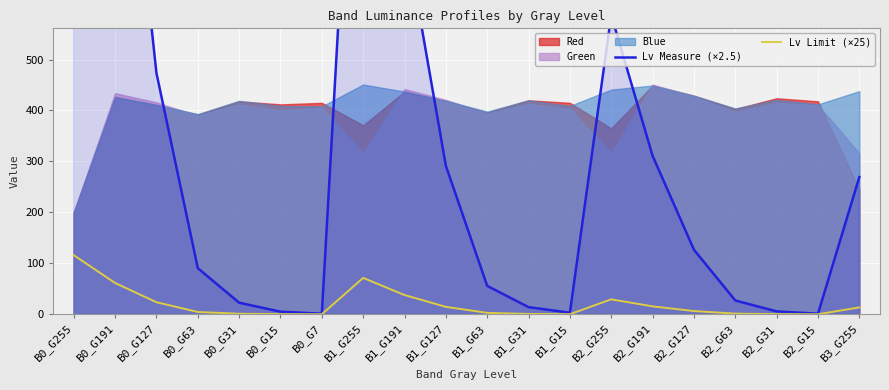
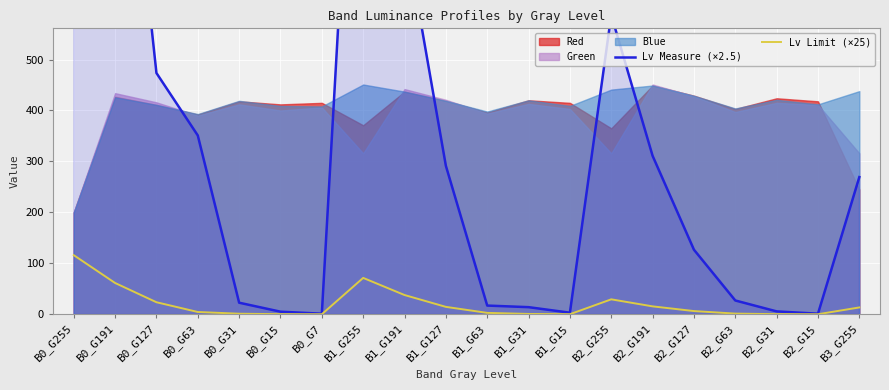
  {
    "Lv Measure (×2.5)": {
      "B0_G127": 470,
-     "B0_G63": 90,
+     "B0_G63": 350,
      "B0_G31": 20,
      "B1_G127": 290,
-     "B1_G63": 60,
+     "B1_G63": 20,
      "B1_G31": 10,
      "B2_G191": 310,
      "B2_G127": 130,
      "B2_G63": 30,
      "B2_G31": 10,
      "B3_G255": 270
    },
    "Red": {
      "B0_G7": 420,
      "B1_G255": 370,
      "B1_G15": 420,
      "B2_G255": 370,
      "B2_G15": 420,
      "B3_G255": 250
    },
    "Lv Limit (×25)": {
      "B0_G255": 120,
      "B0_G191": 60,
      "B0_G127": 20,
      "B0_G63": 0,
      "B0_G31": 0,
      "B1_G255": 70,
      "B1_G191": 40,
      "B1_G127": 10,
      "B1_G63": 0,
      "B1_G31": 0,
      "B2_G255": 30,
      "B2_G191": 20,
      "B2_G127": 10,
      "B2_G63": 0,
      "B2_G31": 0,
      "B3_G255": 10
    },
    "Green": {
      "B0_G191": 430,
      "B0_G127": 420,
      "B0_G31": 410,
      "B0_G15": 400,
      "B1_G255": 320,
      "B1_G31": 410,
      "B1_G15": 400,
      "B2_G255": 320,
      "B2_G63": 400,
      "B2_G31": 420,
      "B3_G255": 320
    },
    "Blue": {
      "B1_G255": 450,
      "B1_G15": 410,
      "B2_G255": 440,
      "B3_G255": 440
    }
  }
